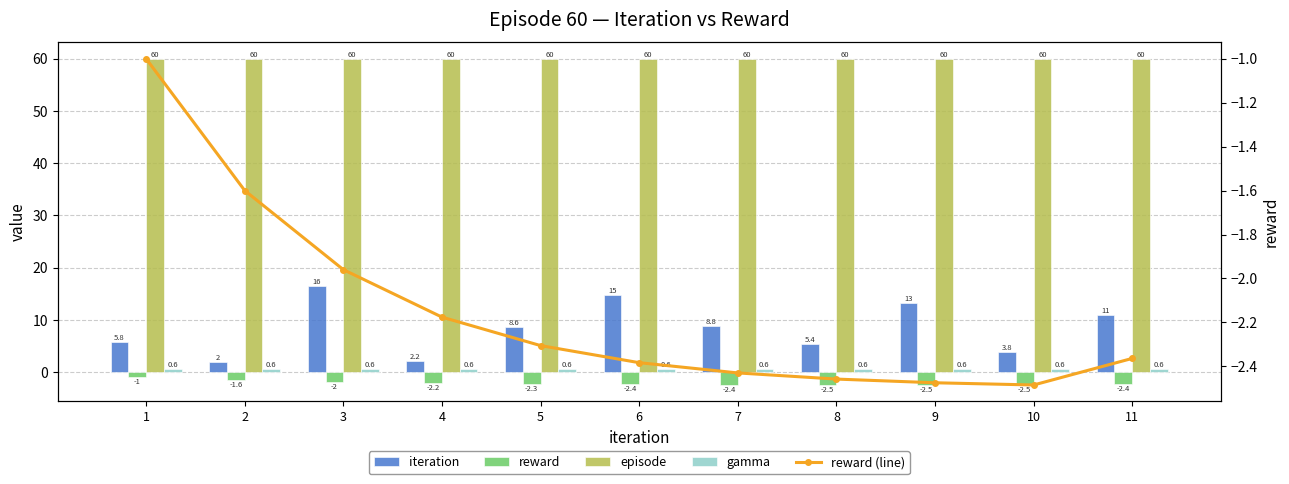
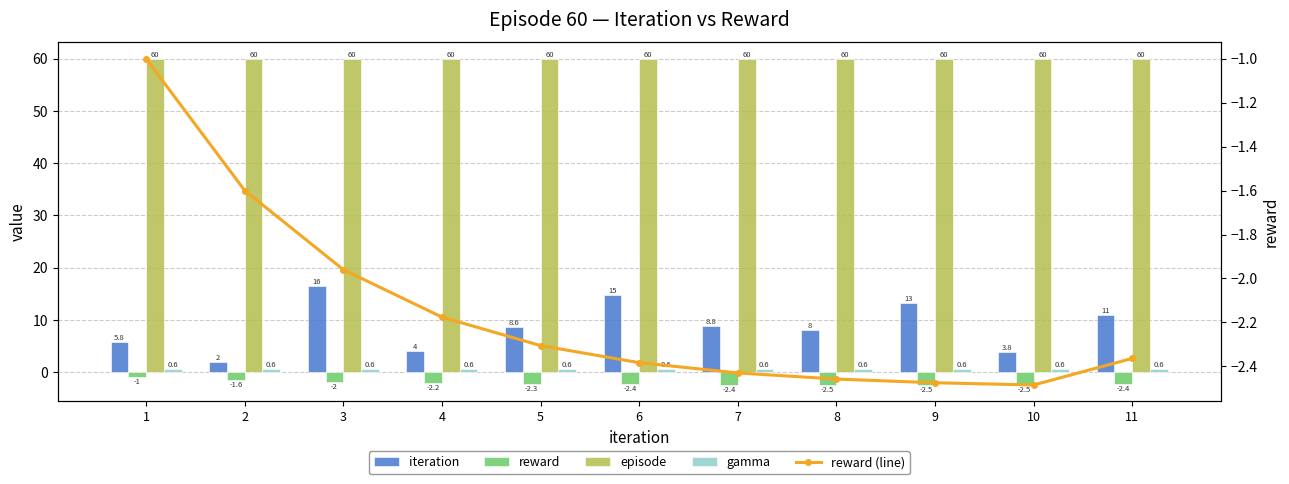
  {
    "iteration": {
      "1": 5.8,
      "2": 2,
      "3": 16,
-     "4": 2.2,
+     "4": 4,
      "5": 8.6,
      "6": 15,
      "7": 8.8,
-     "8": 5.4,
+     "8": 8,
      "9": 13,
      "10": 3.8,
      "11": 11
    },
    "reward": {
      "1": -1,
      "2": -1.6,
      "3": -2,
      "4": -2.2,
      "5": -2.3,
      "6": -2.4,
      "7": -2.4,
      "8": -2.5,
      "9": -2.5,
      "10": -2.5,
      "11": -2.4
    },
    "episode": {
      "1": 60,
      "2": 60,
      "3": 60,
      "4": 60,
      "5": 60,
      "6": 60,
      "7": 60,
      "8": 60,
      "9": 60,
      "10": 60,
      "11": 60
    },
    "gamma": {
      "1": 0.6,
      "2": 0.6,
      "3": 0.6,
      "4": 0.6,
      "5": 0.6,
      "6": 0.6,
      "7": 0.6,
      "8": 0.6,
      "9": 0.6,
      "10": 0.6,
      "11": 0.6
    }
  }
